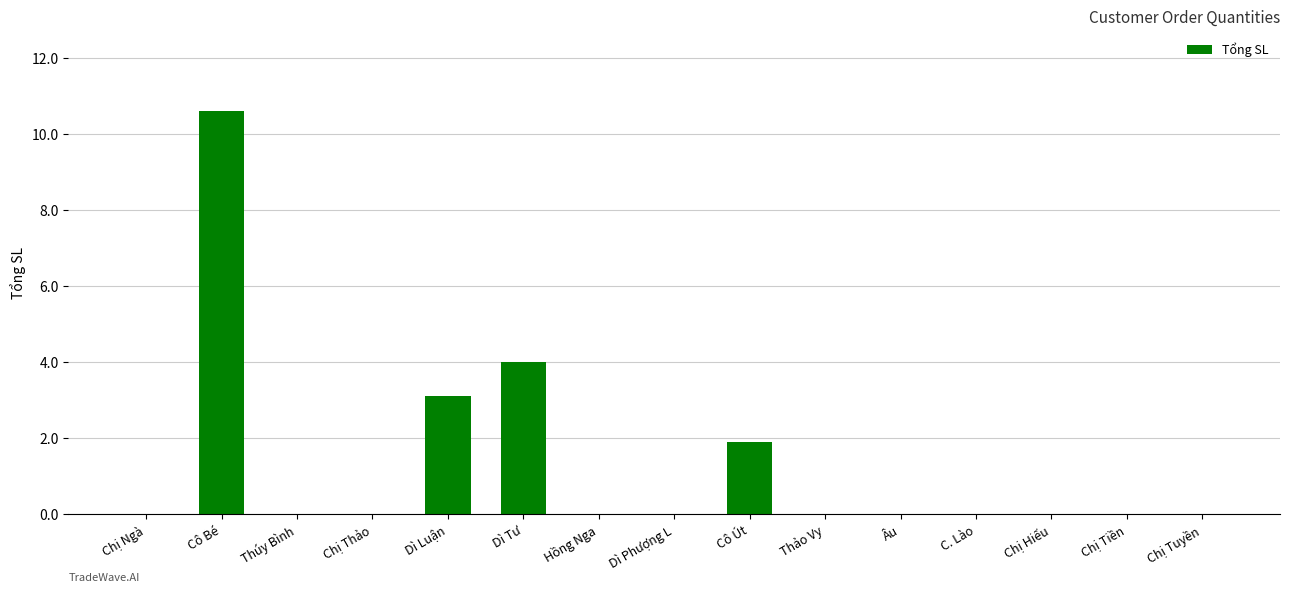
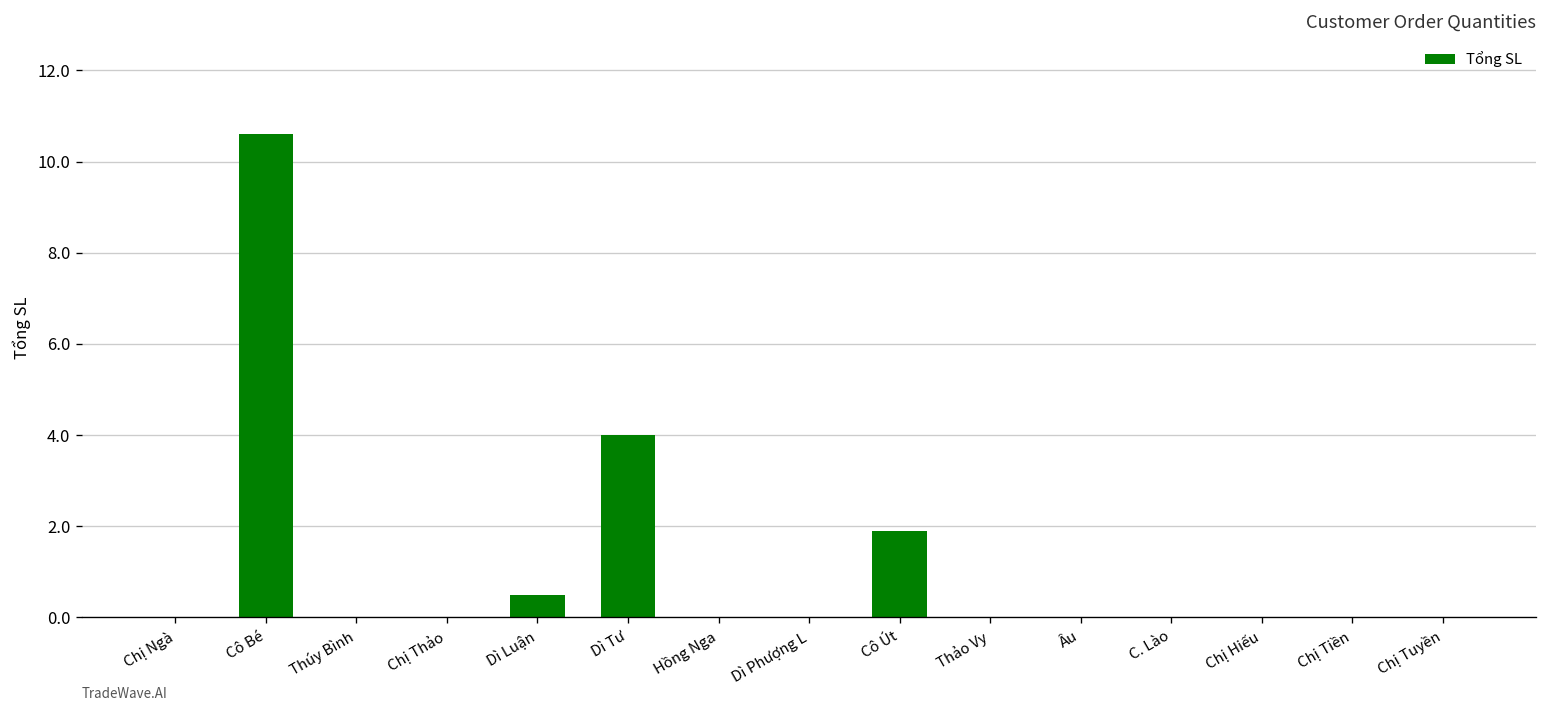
  {
    "Chị Ngà": 0.0,
    "Cô Bé": 10.6,
    "Thúy Bình": 0.0,
    "Chị Thảo": 0.0,
-   "Dì Luận": 3.1,
+   "Dì Luận": 0.5,
    "Dì Tư": 4.0,
    "Hồng Nga": 0.0,
    "Dì Phượng L": 0.0,
    "Cô Út": 1.9,
    "Thảo Vy": 0.0,
    "Âu": 0.0,
    "C. Lào": 0.0,
    "Chị Hiếu": 0.0,
    "Chị Tiền": 0.0,
    "Chị Tuyền": 0.0
  }
